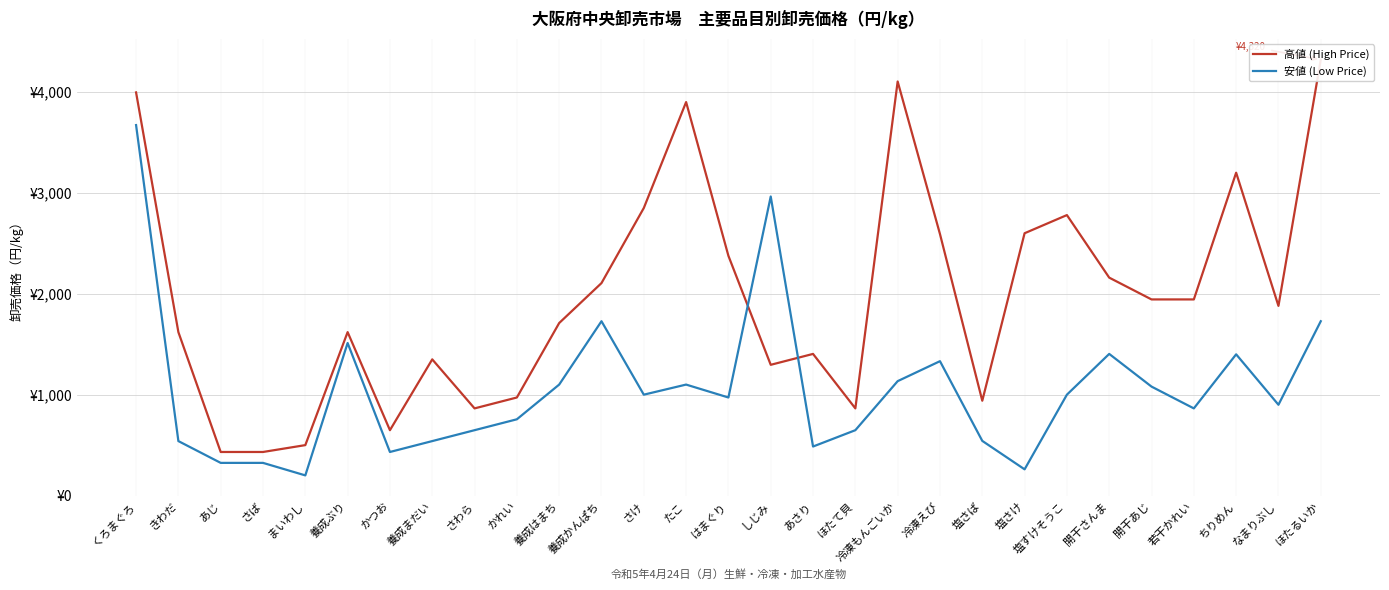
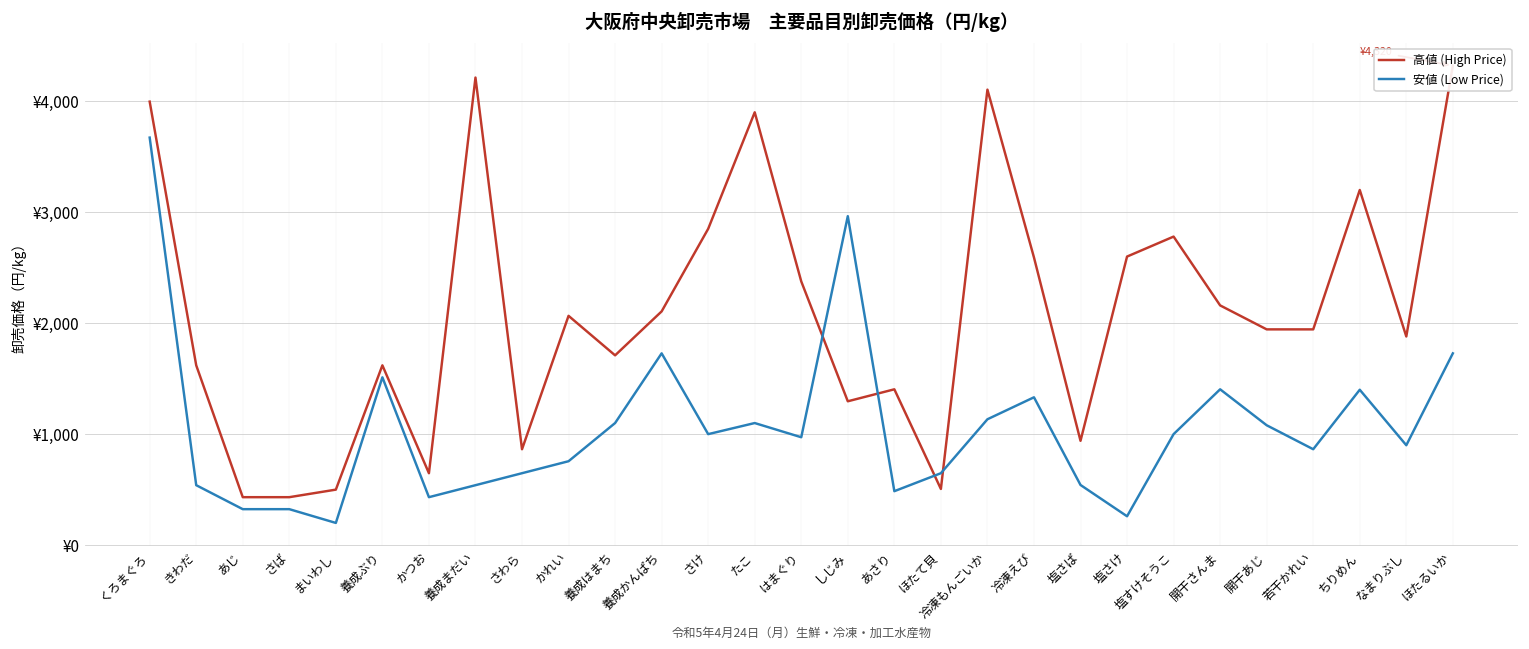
  {
    "高値 (High Price)": {
      "くろまぐろ": "¥4,000",
      "きわだ": "¥1,620",
      "あじ": "¥430",
      "さば": "¥430",
      "まいわし": "¥500",
      "養成ぶり": "¥1,620",
      "かつお": "¥650",
-     "養成まだい": "¥1,350",
+     "養成まだい": "¥4,210",
      "さわら": "¥860",
-     "かれい": "¥970",
+     "かれい": "¥2,070",
      "養成はまち": "¥1,710",
      "養成かんぱち": "¥2,110",
      "さけ": "¥2,850",
      "たこ": "¥3,900",
      "はまぐり": "¥2,380",
      "しじみ": "¥1,300",
      "あさり": "¥1,400",
-     "ほたて貝": "¥860",
+     "ほたて貝": "¥510",
      "冷凍もんごいか": "¥4,100",
      "冷凍えび": "¥2,590",
      "塩さば": "¥940",
      "塩さけ": "¥2,600",
      "塩すけそうこ": "¥2,780",
      "開干さんま": "¥2,160",
      "開干あじ": "¥1,940",
      "若干かれい": "¥1,940",
      "ちりめん": "¥3,200",
      "なまりぶし": "¥1,880"
    },
    "安値 (Low Price)": {
      "くろまぐろ": "¥3,670",
      "きわだ": "¥540",
      "あじ": "¥320",
      "さば": "¥320",
      "まいわし": "¥200",
      "養成ぶり": "¥1,510",
      "かつお": "¥430",
      "養成まだい": "¥540",
      "さわら": "¥650",
      "かれい": "¥760",
      "養成はまち": "¥1,100",
      "養成かんぱち": "¥1,730",
      "さけ": "¥1,000",
      "たこ": "¥1,100",
      "はまぐり": "¥970",
      "しじみ": "¥2,960",
      "あさり": "¥490",
      "ほたて貝": "¥650",
      "冷凍もんごいか": "¥1,130",
      "冷凍えび": "¥1,330",
      "塩さば": "¥540",
      "塩さけ": "¥260",
      "塩すけそうこ": "¥1,000",
      "開干さんま": "¥1,400",
      "開干あじ": "¥1,080",
      "若干かれい": "¥860",
      "ちりめん": "¥1,400",
      "なまりぶし": "¥900",
      "ほたるいか": "¥1,730"
    }
  }
